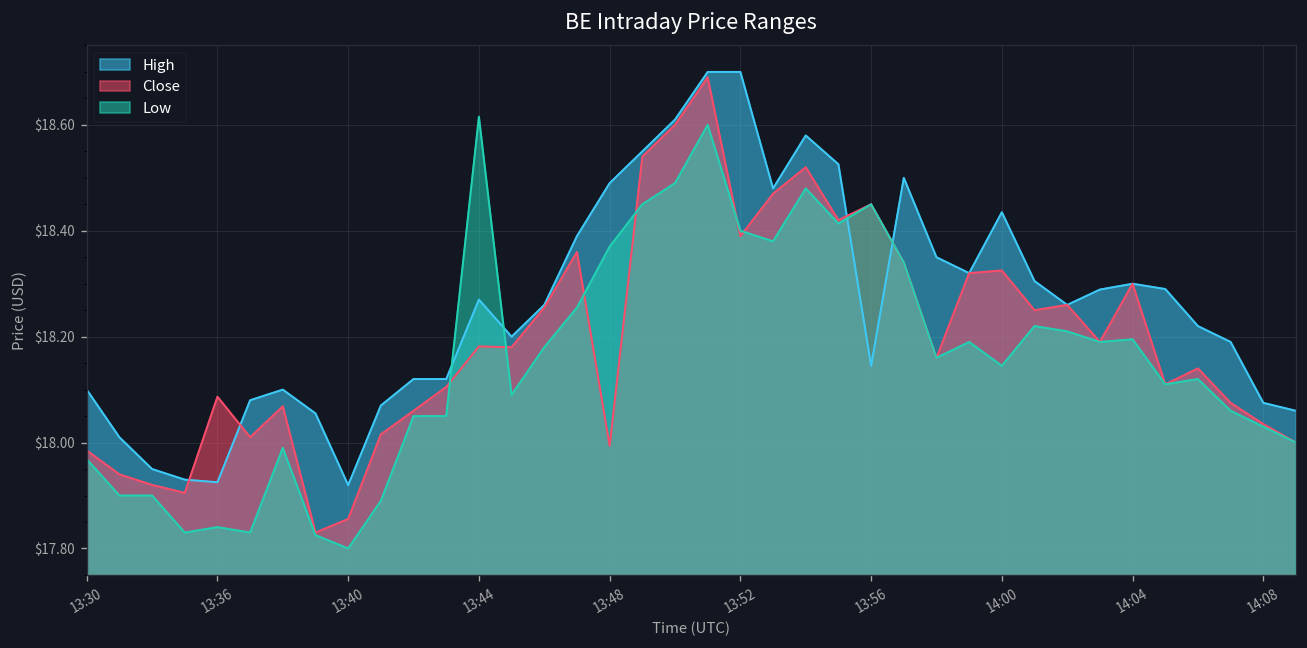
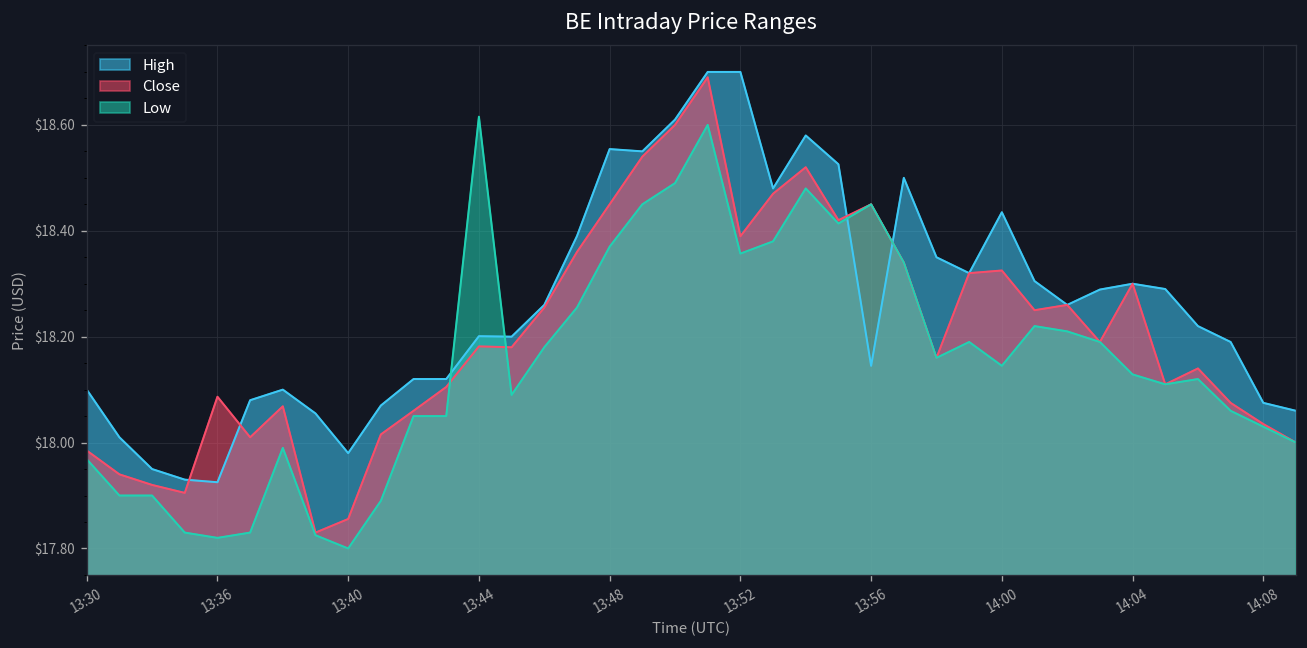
  {
    "High": {
      "13:30": "$18.10",
      "13:36": "$17.93",
-     "13:40": "$17.92",
-     "13:44": "$18.27",
-     "13:48": "$18.49",
+     "13:40": "$17.98",
+     "13:44": "$18.20",
+     "13:48": "$18.55",
      "13:52": "$18.70",
      "13:56": "$18.14",
      "14:00": "$18.43",
      "14:08": "$18.08"
    },
    "Close": {
      "13:30": "$17.99",
      "13:36": "$18.09",
      "13:40": "$17.86",
      "13:44": "$18.18",
-     "13:48": "$17.99",
+     "13:48": "$18.45",
      "13:52": "$18.39",
      "14:00": "$18.33"
    },
    "Low": {
      "13:30": "$17.97",
-     "13:36": "$17.84",
+     "13:36": "$17.82",
      "13:40": "$17.80",
      "13:44": "$18.62",
      "13:48": "$18.37",
-     "13:52": "$18.40",
+     "13:52": "$18.36",
      "14:00": "$18.15",
-     "14:04": "$18.19"
+     "14:04": "$18.13"
    }
  }
